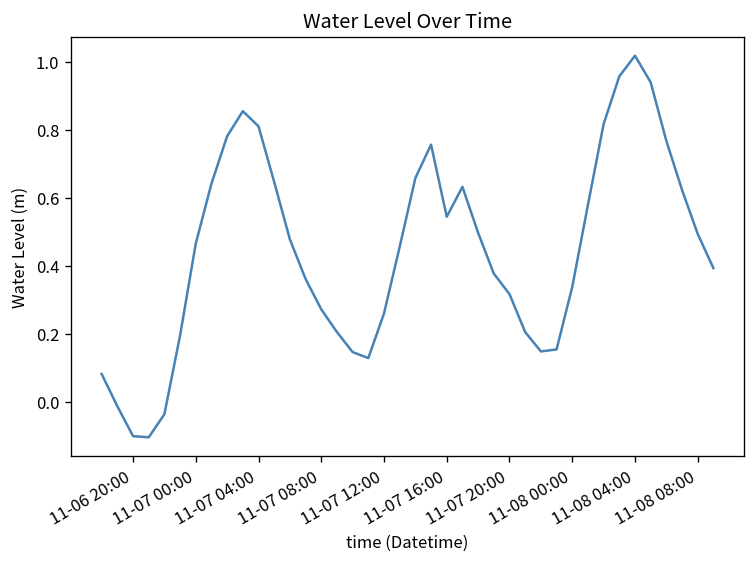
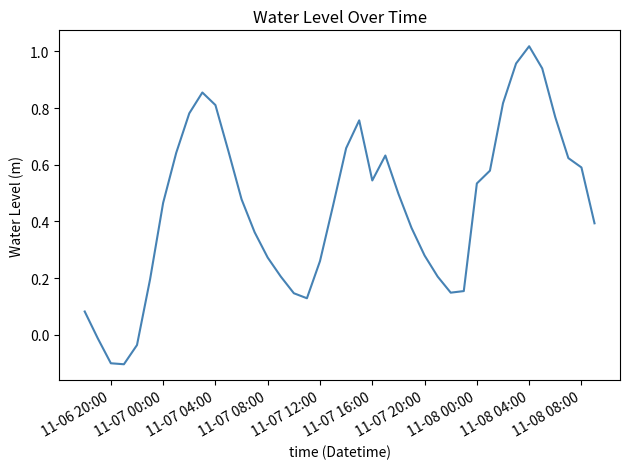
  {
    "11-06 20:00": -0.10,
    "11-07 00:00": 0.47,
    "11-07 04:00": 0.81,
    "11-07 08:00": 0.27,
    "11-07 12:00": 0.26,
    "11-07 16:00": 0.54,
-   "11-07 20:00": 0.32,
-   "11-08 00:00": 0.34,
+   "11-07 20:00": 0.28,
+   "11-08 00:00": 0.53,
    "11-08 04:00": 1.02,
-   "11-08 08:00": 0.49
+   "11-08 08:00": 0.59
  }
